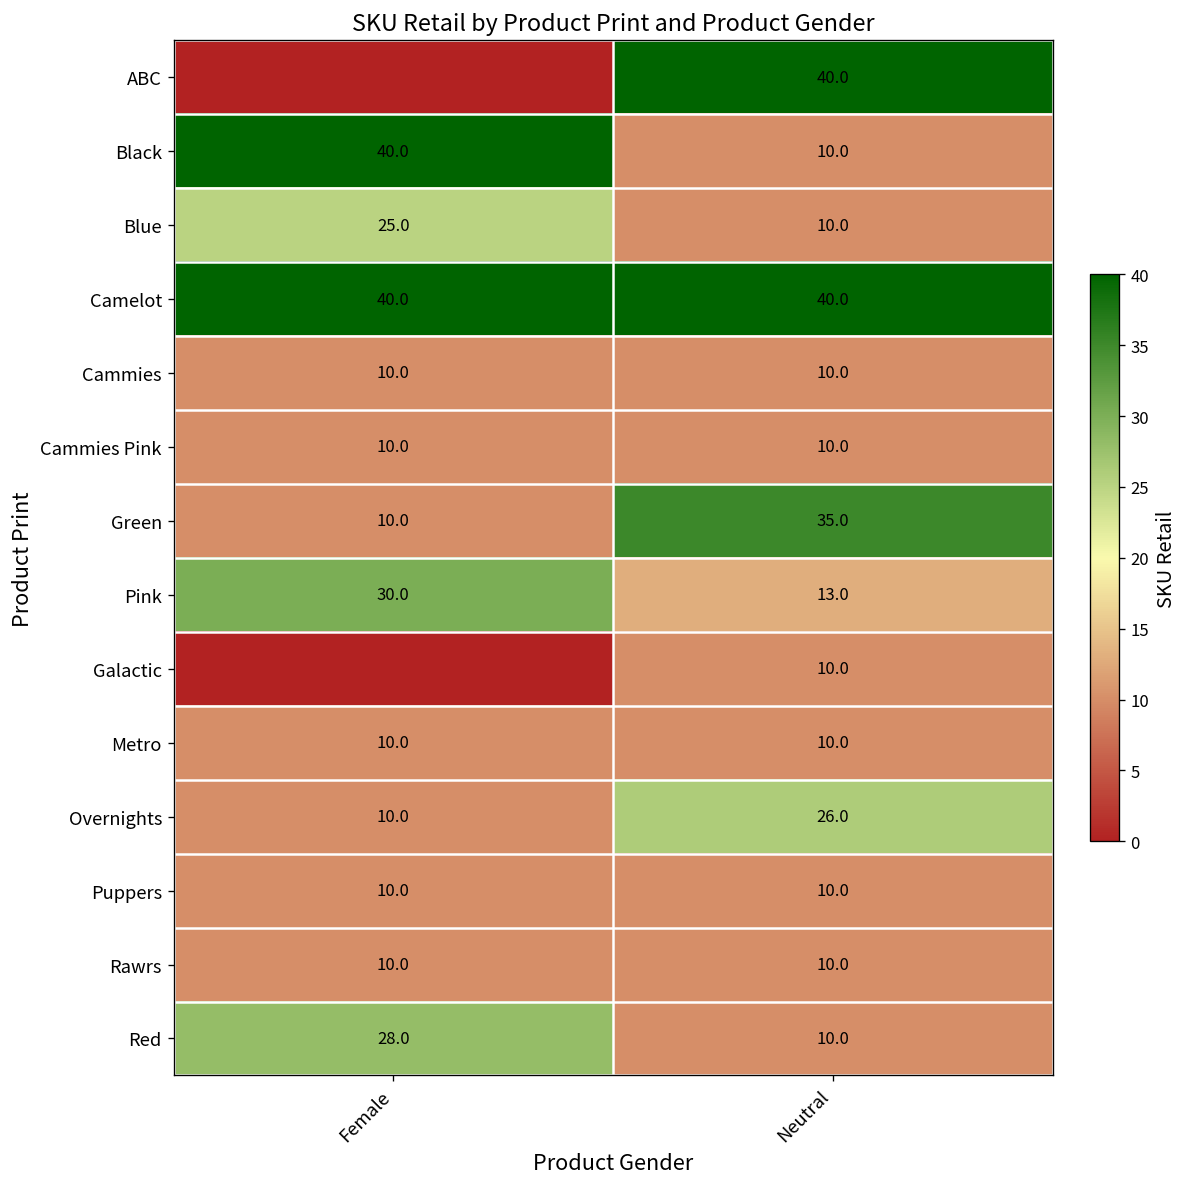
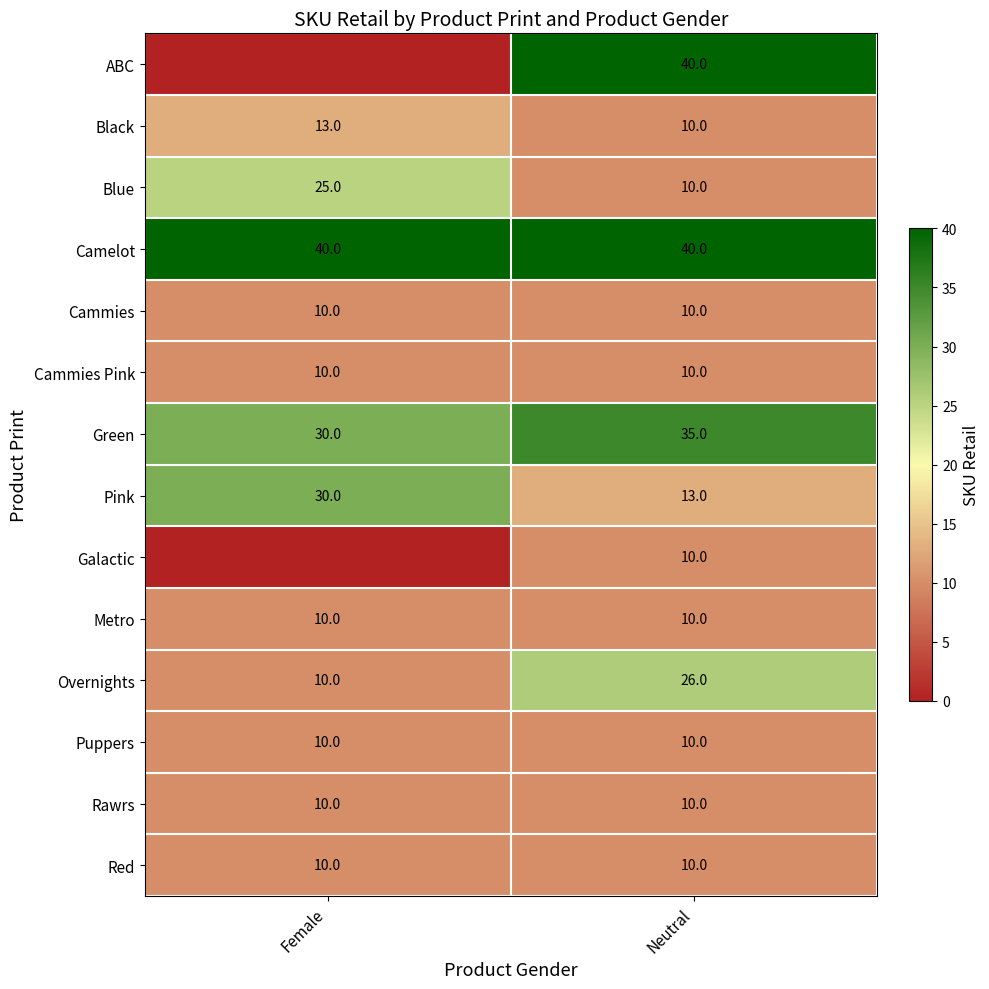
  {
    "ABC": {
      "Neutral": 40.0
    },
    "Black": {
-     "Female": 40.0,
+     "Female": 13.0,
      "Neutral": 10.0
    },
    "Blue": {
      "Female": 25.0,
      "Neutral": 10.0
    },
    "Camelot": {
      "Female": 40.0,
      "Neutral": 40.0
    },
    "Cammies": {
      "Female": 10.0,
      "Neutral": 10.0
    },
    "Cammies Pink": {
      "Female": 10.0,
      "Neutral": 10.0
    },
    "Green": {
-     "Female": 10.0,
+     "Female": 30.0,
      "Neutral": 35.0
    },
    "Pink": {
      "Female": 30.0,
      "Neutral": 13.0
    },
    "Galactic": {
      "Neutral": 10.0
    },
    "Metro": {
      "Female": 10.0,
      "Neutral": 10.0
    },
    "Overnights": {
      "Female": 10.0,
      "Neutral": 26.0
    },
    "Puppers": {
      "Female": 10.0,
      "Neutral": 10.0
    },
    "Rawrs": {
      "Female": 10.0,
      "Neutral": 10.0
    },
    "Red": {
-     "Female": 28.0,
+     "Female": 10.0,
      "Neutral": 10.0
    }
  }
